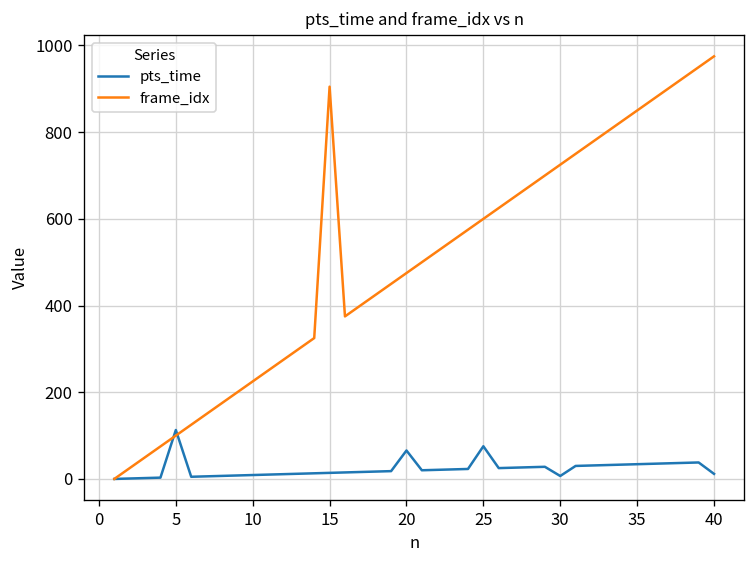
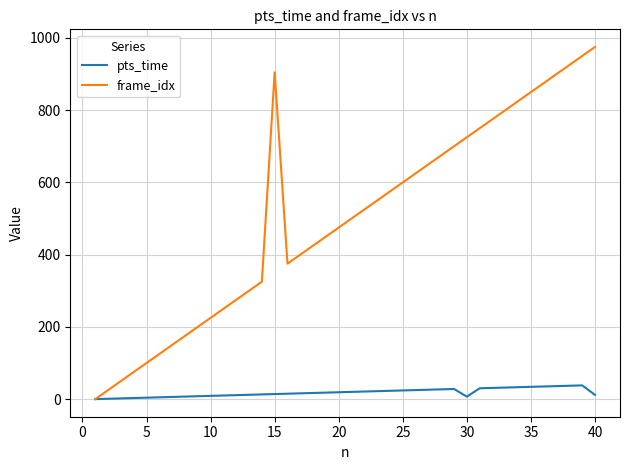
  {
    "pts_time": {
-     "5": 110,
+     "5": 0,
      "10": 10,
      "15": 10,
-     "20": 70,
-     "25": 80,
+     "20": 20,
+     "25": 20,
      "30": 10,
      "35": 30,
      "40": 10
    },
    "frame_idx": {
      "5": 100,
      "10": 230,
      "15": 910,
      "20": 480,
      "25": 600,
      "30": 730,
      "35": 850,
      "40": 980
    }
  }
